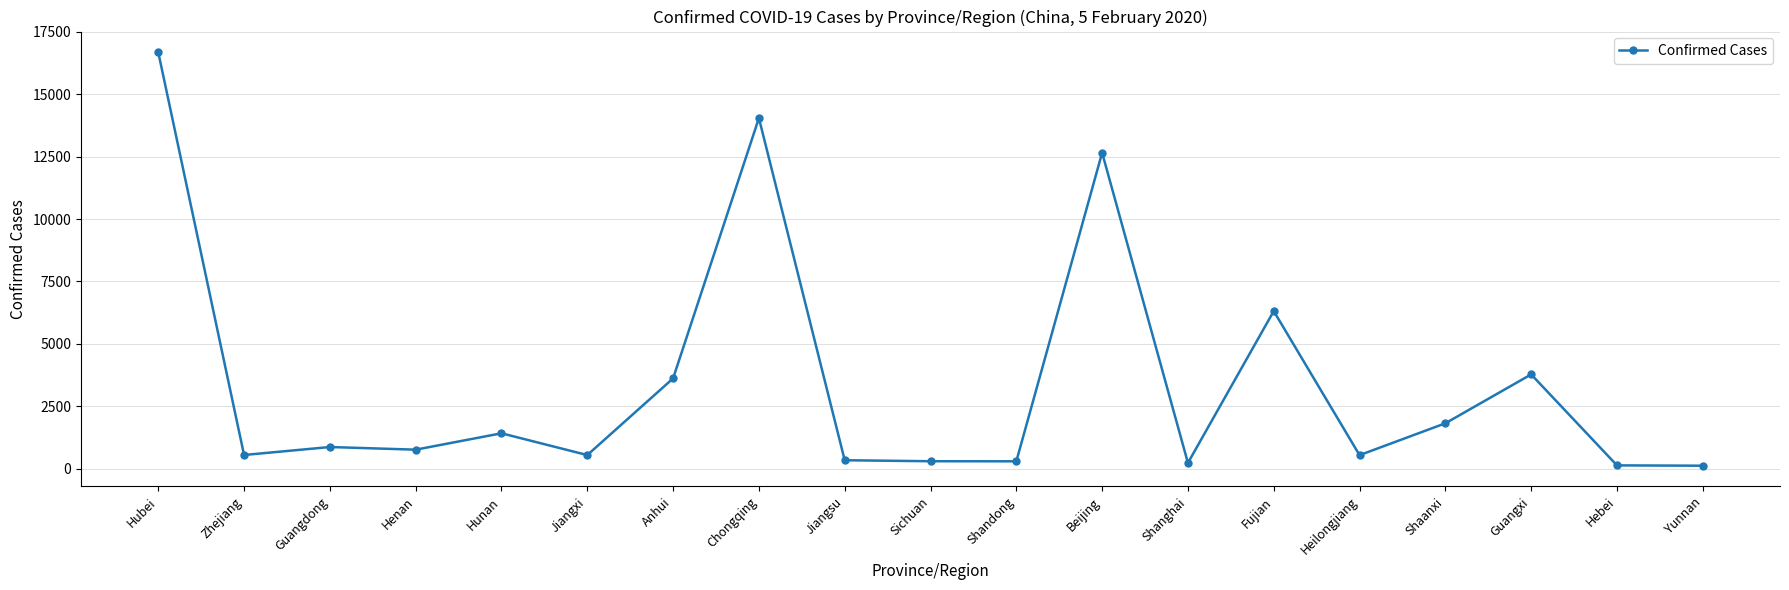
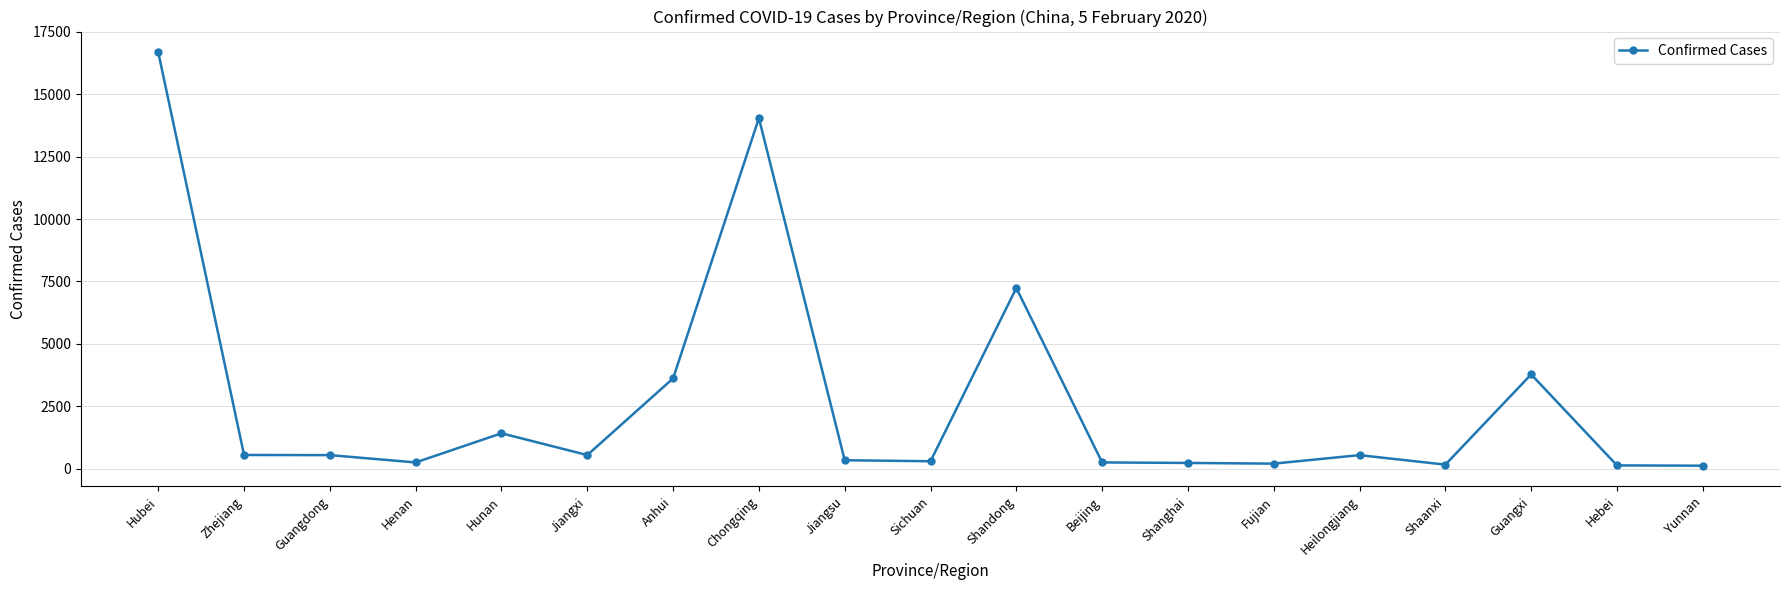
  {
    "Hubei": 16700,
    "Zhejiang": 600,
-   "Guangdong": 900,
-   "Henan": 800,
+   "Guangdong": 500,
+   "Henan": 300,
    "Hunan": 1400,
    "Jiangxi": 500,
    "Anhui": 3600,
    "Chongqing": 14000,
    "Jiangsu": 300,
    "Sichuan": 300,
-   "Shandong": 300,
-   "Beijing": 12700,
+   "Shandong": 7200,
+   "Beijing": 300,
    "Shanghai": 200,
-   "Fujian": 6300,
+   "Fujian": 200,
    "Heilongjiang": 500,
-   "Shaanxi": 1800,
+   "Shaanxi": 200,
    "Guangxi": 3800,
    "Hebei": 100,
    "Yunnan": 100
  }
